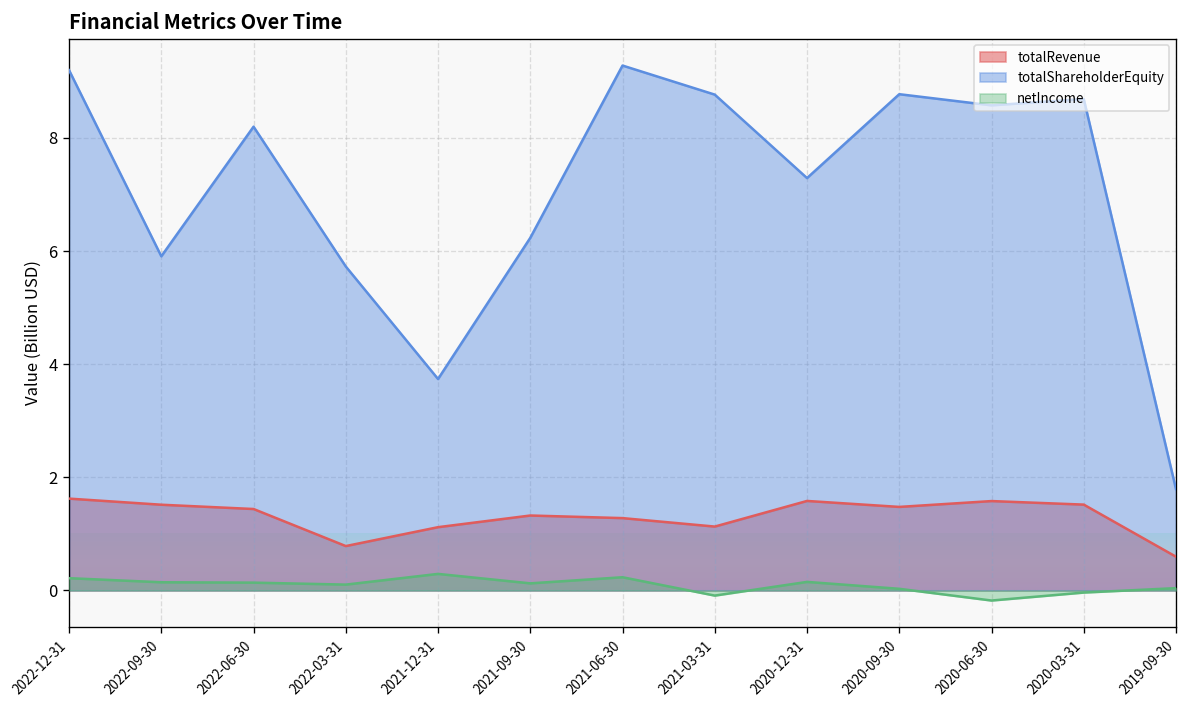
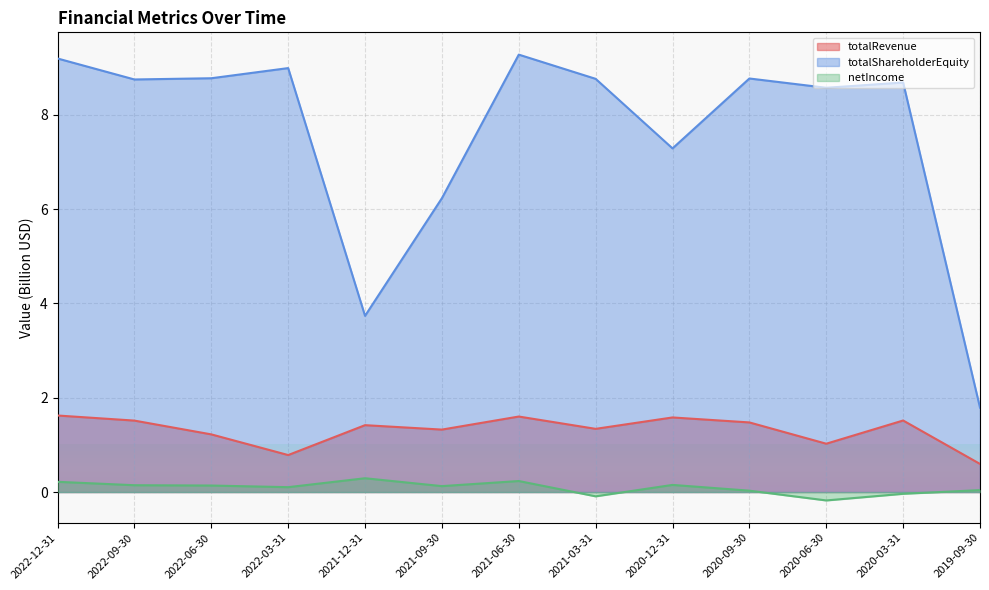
  {
    "totalRevenue": {
      "2022-12-31": 1.6,
      "2022-09-30": 1.5,
-     "2022-06-30": 1.4,
+     "2022-06-30": 1.2,
      "2022-03-31": 0.8,
-     "2021-12-31": 1.1,
+     "2021-12-31": 1.4,
      "2021-09-30": 1.3,
-     "2021-06-30": 1.3,
-     "2021-03-31": 1.1,
+     "2021-06-30": 1.6,
+     "2021-03-31": 1.3,
      "2020-12-31": 1.6,
      "2020-09-30": 1.5,
-     "2020-06-30": 1.6,
+     "2020-06-30": 1.0,
      "2020-03-31": 1.5,
      "2019-09-30": 0.6
    },
    "totalShareholderEquity": {
      "2022-12-31": 9.2,
-     "2022-09-30": 5.9,
-     "2022-06-30": 8.2,
-     "2022-03-31": 5.7,
+     "2022-09-30": 8.8,
+     "2022-06-30": 8.8,
+     "2022-03-31": 9.0,
      "2021-12-31": 3.7,
      "2021-09-30": 6.2,
      "2021-06-30": 9.3,
      "2021-03-31": 8.8,
      "2020-12-31": 7.3,
      "2020-09-30": 8.8,
      "2019-09-30": 1.8
    }
  }
